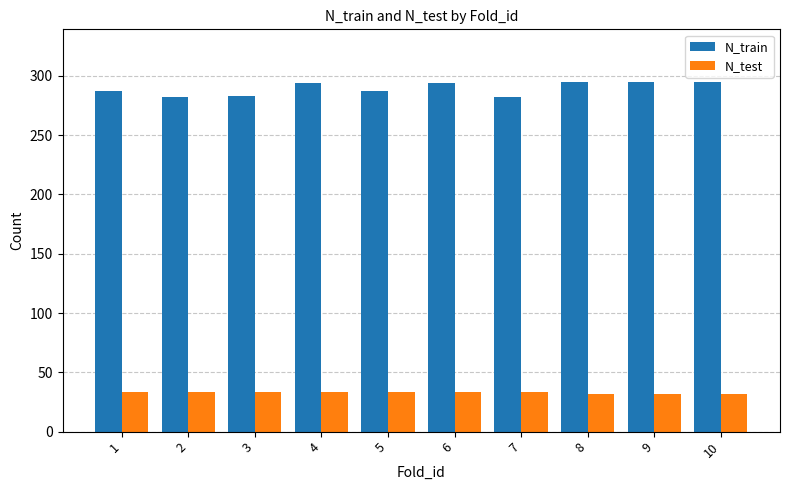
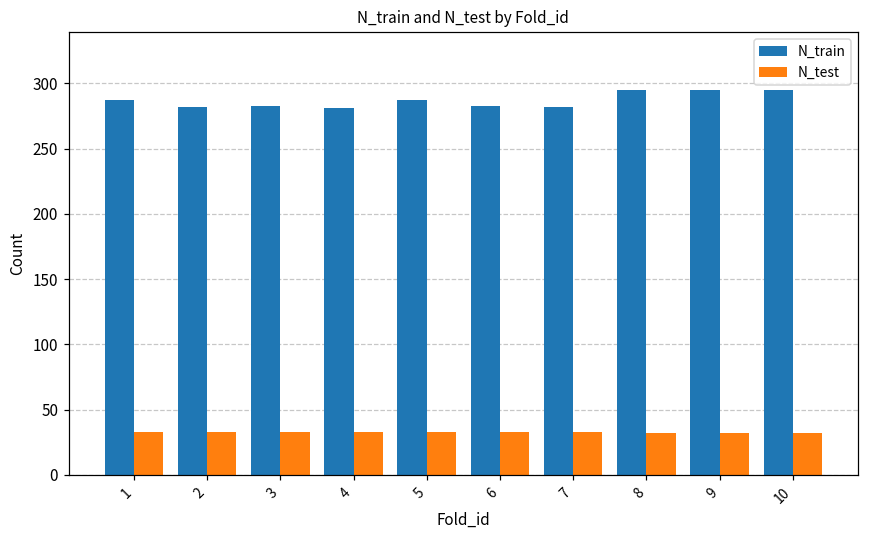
  {
    "N_train": {
      "1": 287,
      "2": 282,
      "3": 283,
-     "4": 294,
+     "4": 281,
      "5": 287,
-     "6": 294,
+     "6": 283,
      "7": 282,
      "8": 295,
      "9": 295,
      "10": 295
    },
    "N_test": {
      "1": 33,
      "2": 33,
      "3": 33,
      "4": 33,
      "5": 33,
      "6": 33,
      "7": 33,
      "8": 32,
      "9": 32,
      "10": 32
    }
  }
